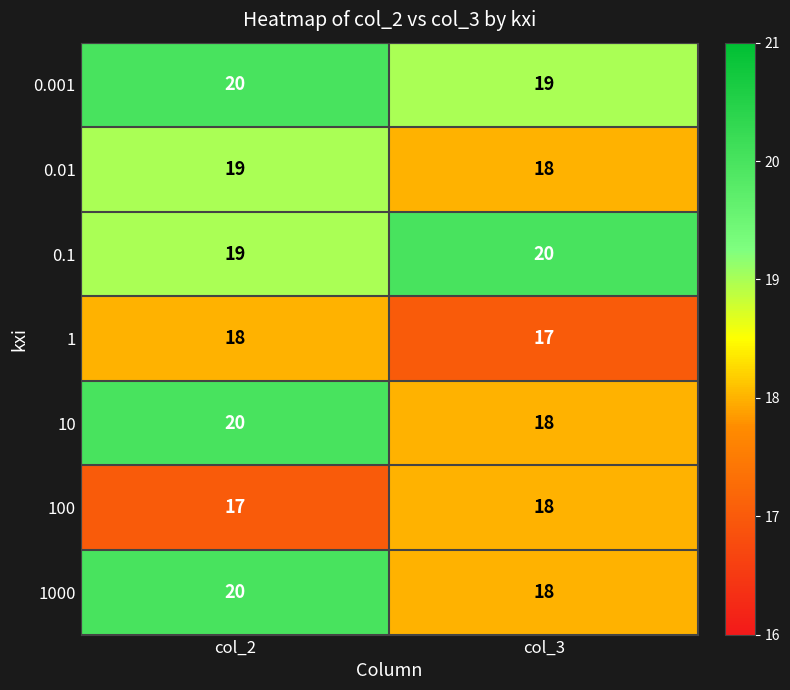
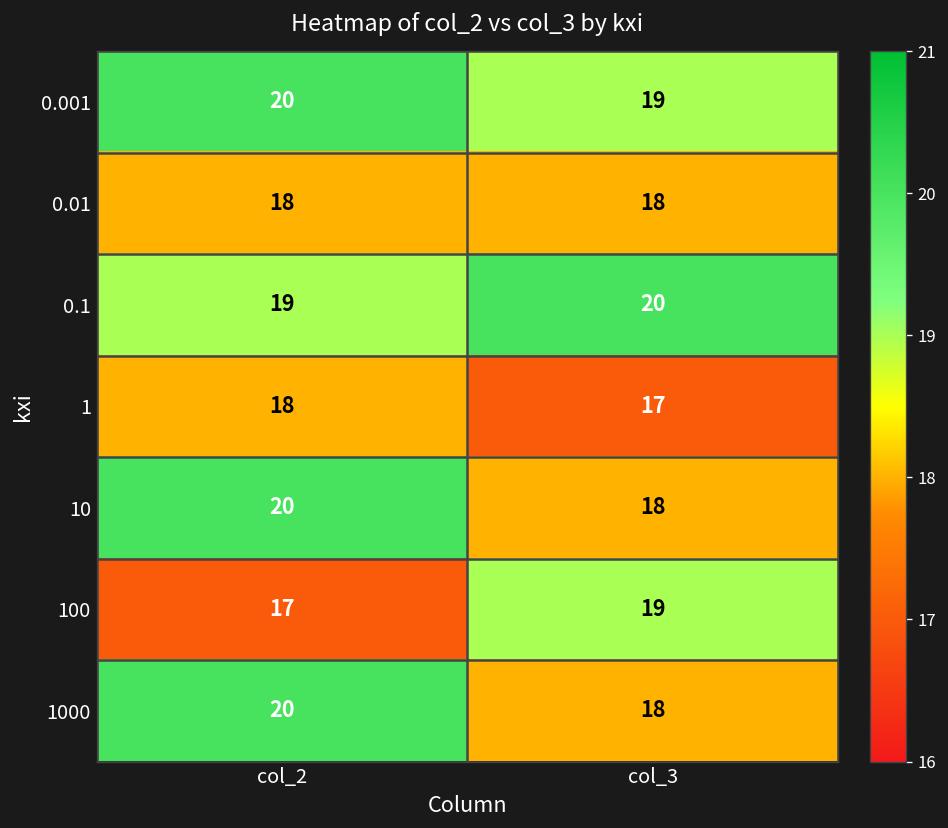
  {
    "0.001": {
      "col_2": 20,
      "col_3": 19
    },
    "0.01": {
-     "col_2": 19,
+     "col_2": 18,
      "col_3": 18
    },
    "0.1": {
      "col_2": 19,
      "col_3": 20
    },
    "1": {
      "col_2": 18,
      "col_3": 17
    },
    "10": {
      "col_2": 20,
      "col_3": 18
    },
    "100": {
      "col_2": 17,
-     "col_3": 18
+     "col_3": 19
    },
    "1000": {
      "col_2": 20,
      "col_3": 18
    }
  }
